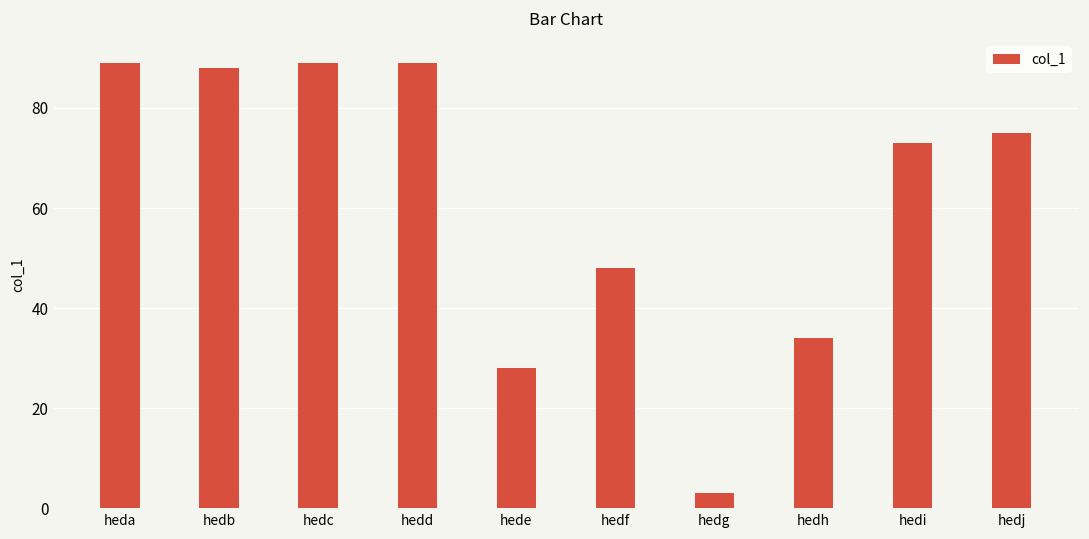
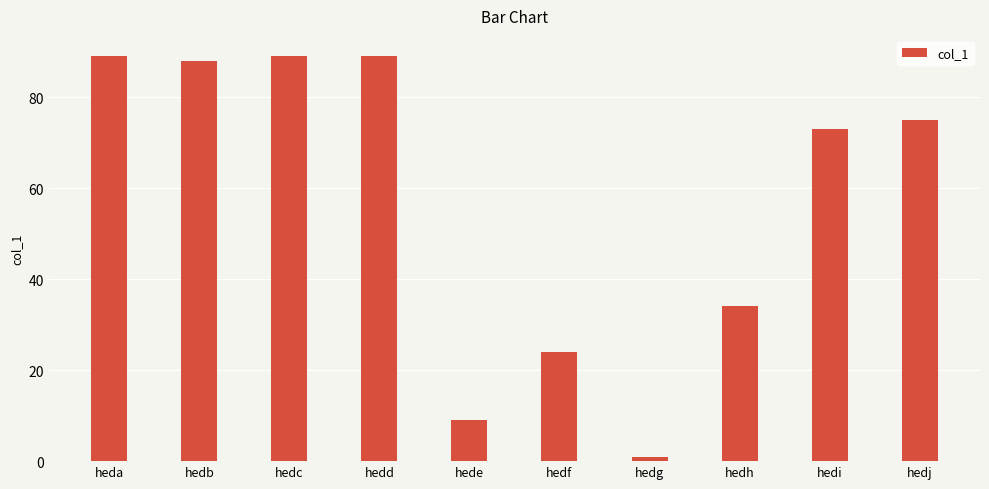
  {
    "heda": 89,
    "hedb": 88,
    "hedc": 89,
    "hedd": 89,
-   "hede": 28,
-   "hedf": 48,
-   "hedg": 3,
+   "hede": 9,
+   "hedf": 24,
+   "hedg": 1,
    "hedh": 34,
    "hedi": 73,
    "hedj": 75
  }
